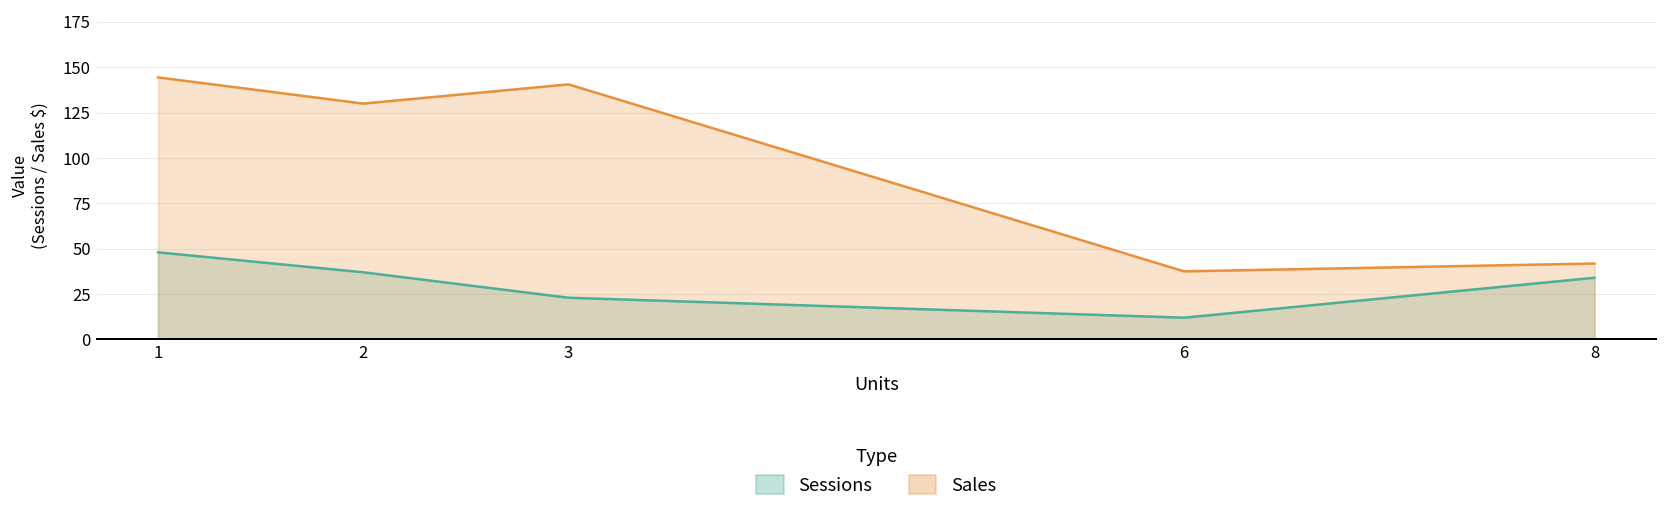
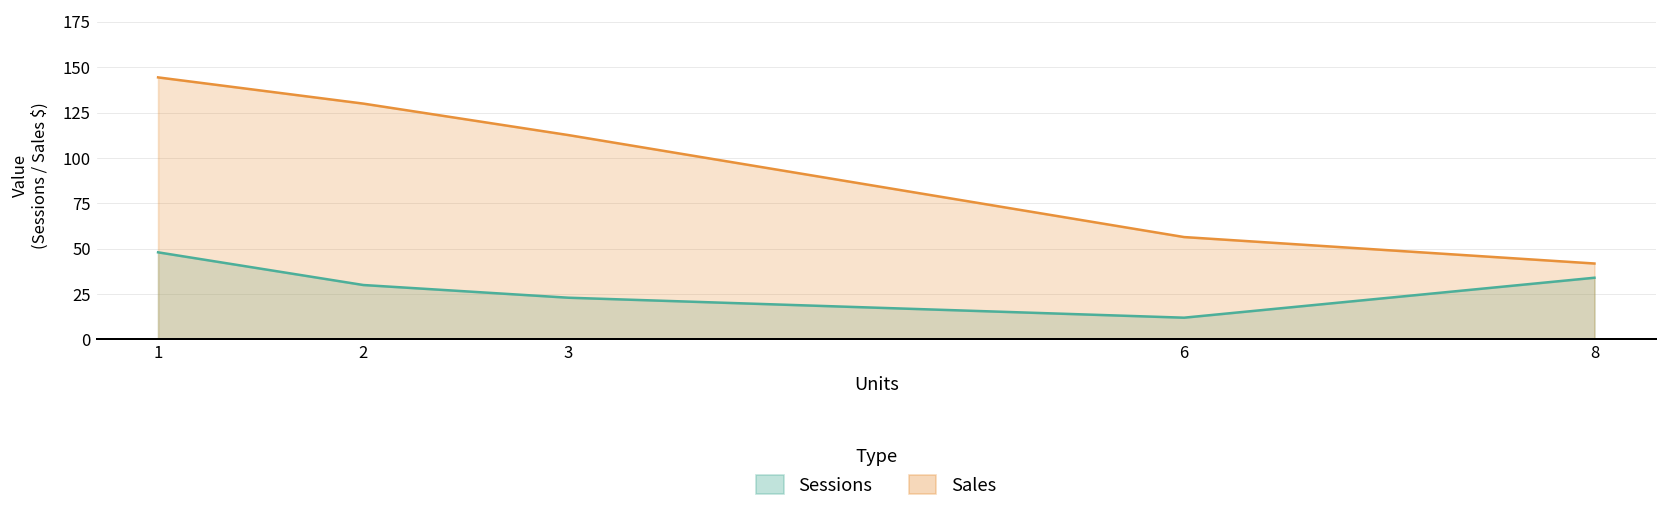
  {
    "Sessions": {
      "1": 48,
-     "2": 37,
+     "2": 30,
      "3": 23,
      "6": 12,
      "8": 34
    },
    "Sales": {
      "1": 144,
      "2": 130,
-     "3": 141,
-     "6": 38,
+     "3": 113,
+     "6": 56,
      "8": 42
    }
  }
